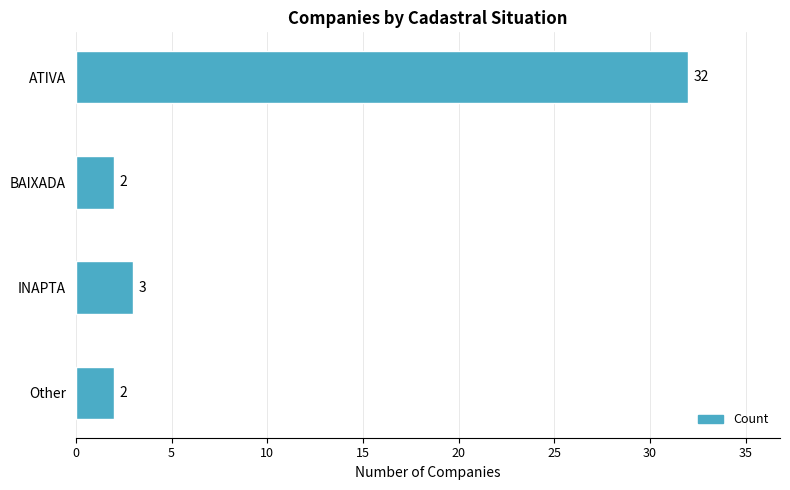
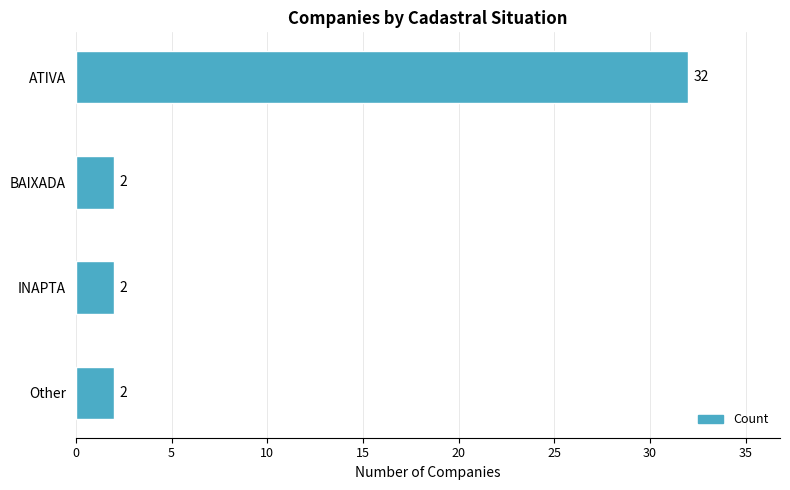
  {
    "ATIVA": 32,
    "BAIXADA": 2,
-   "INAPTA": 3,
+   "INAPTA": 2,
    "Other": 2
  }
